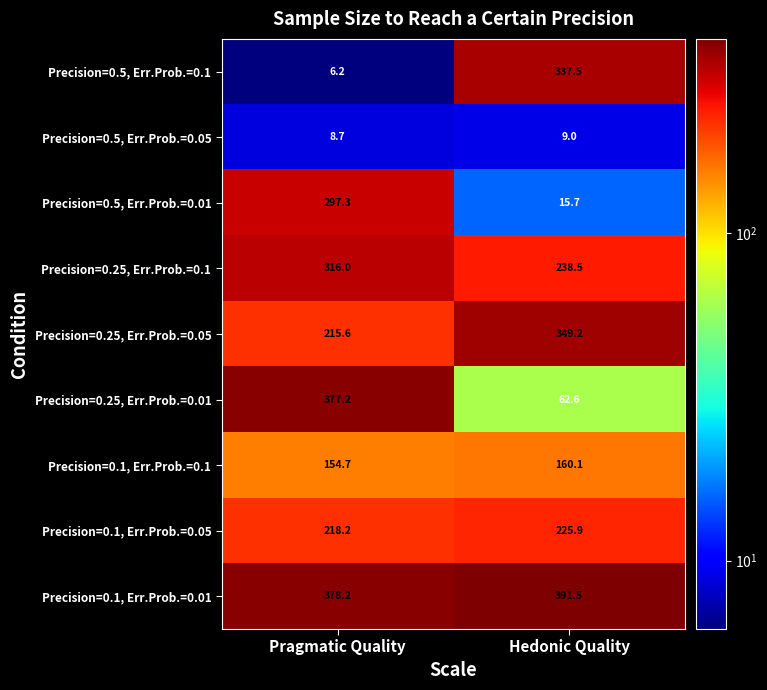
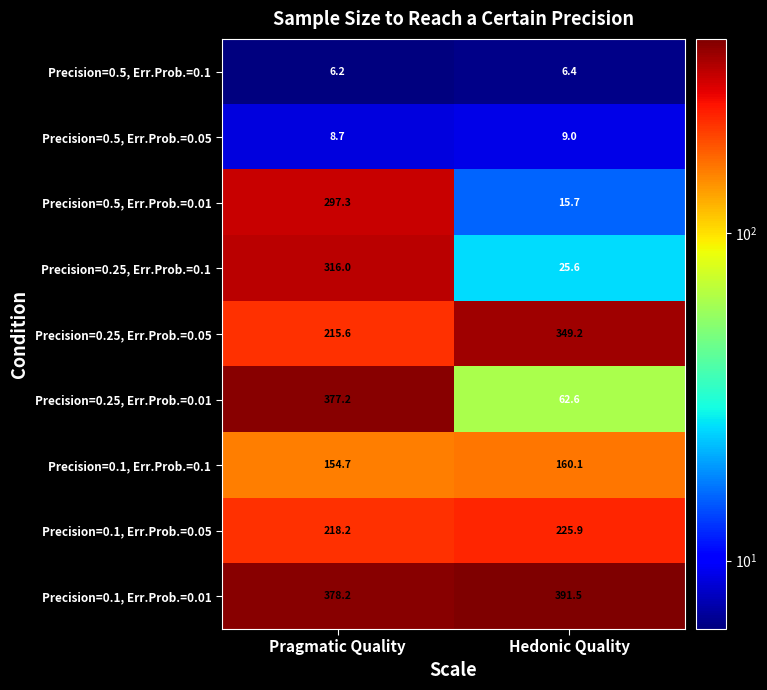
  {
    "Precision=0.5, Err.Prob.=0.1": {
      "Pragmatic Quality": 6.2,
-     "Hedonic Quality": 337.5
+     "Hedonic Quality": 6.4
    },
    "Precision=0.5, Err.Prob.=0.05": {
      "Pragmatic Quality": 8.7,
      "Hedonic Quality": 9.0
    },
    "Precision=0.5, Err.Prob.=0.01": {
      "Pragmatic Quality": 297.3,
      "Hedonic Quality": 15.7
    },
    "Precision=0.25, Err.Prob.=0.1": {
      "Pragmatic Quality": 316.0,
-     "Hedonic Quality": 238.5
+     "Hedonic Quality": 25.6
    },
    "Precision=0.25, Err.Prob.=0.05": {
      "Pragmatic Quality": 215.6,
      "Hedonic Quality": 349.2
    },
    "Precision=0.25, Err.Prob.=0.01": {
      "Pragmatic Quality": 377.2,
      "Hedonic Quality": 62.6
    },
    "Precision=0.1, Err.Prob.=0.1": {
      "Pragmatic Quality": 154.7,
      "Hedonic Quality": 160.1
    },
    "Precision=0.1, Err.Prob.=0.05": {
      "Pragmatic Quality": 218.2,
      "Hedonic Quality": 225.9
    },
    "Precision=0.1, Err.Prob.=0.01": {
      "Pragmatic Quality": 378.2,
      "Hedonic Quality": 391.5
    }
  }
